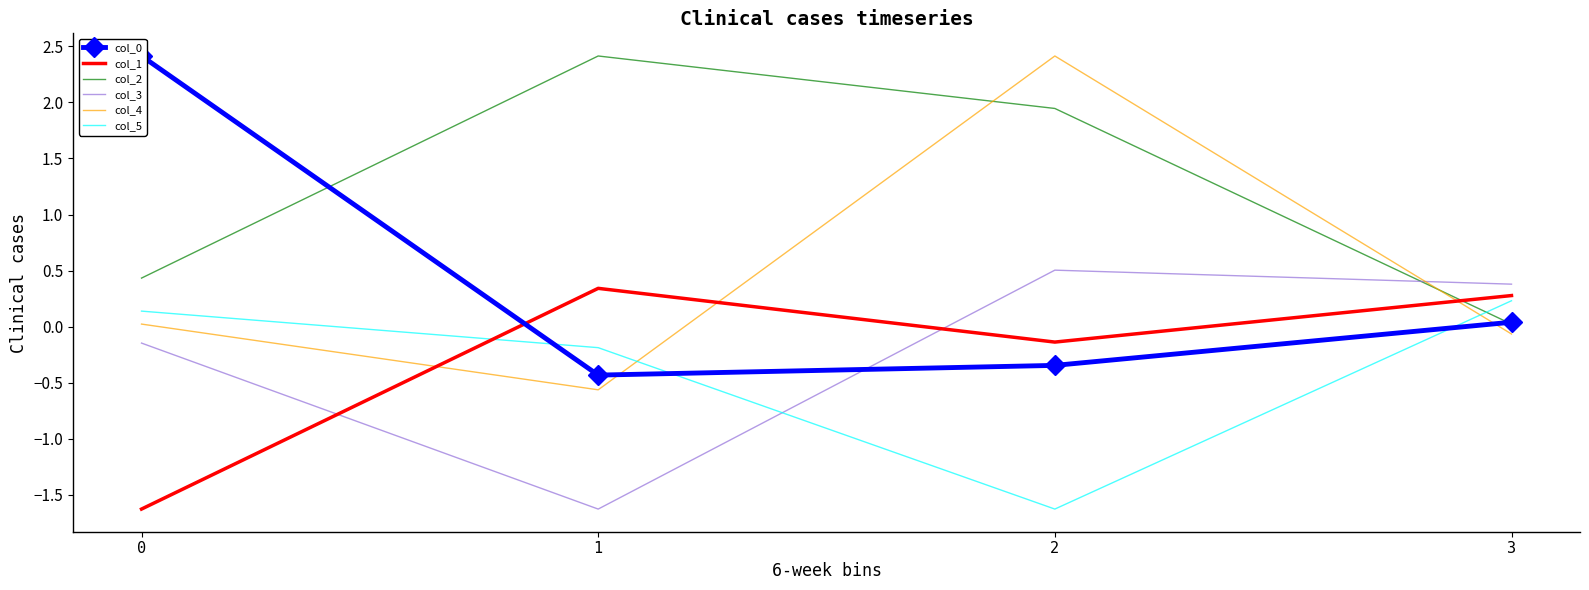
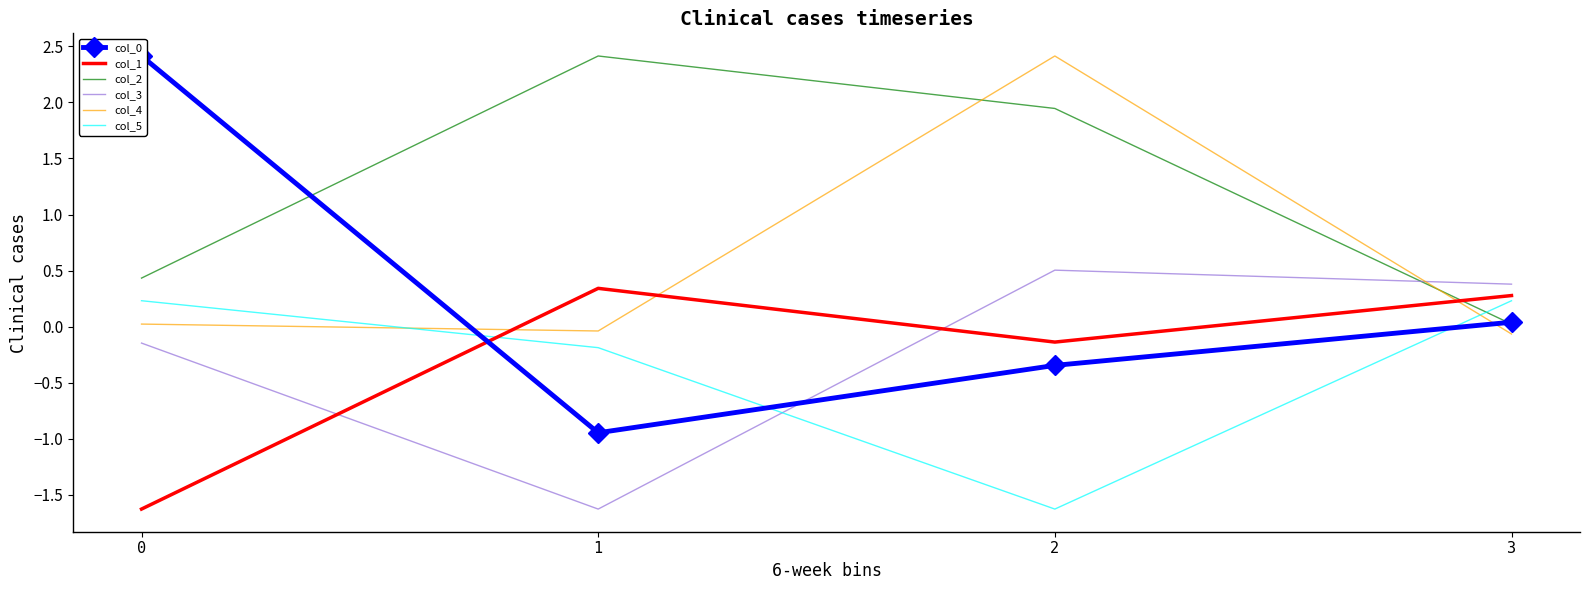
  {
    "col_0": {
-     "1": -0.43,
+     "1": -0.95,
      "2": -0.35
    },
    "col_1": {
      "0": -1.63,
      "1": 0.34,
      "2": -0.14,
      "3": 0.28
    },
    "col_2": {
      "0": 0.43,
      "1": 2.41,
      "2": 1.95
    },
    "col_3": {
      "0": -0.15,
      "1": -1.63,
      "2": 0.50,
      "3": 0.38
    },
    "col_4": {
      "0": 0.02,
-     "1": -0.56,
+     "1": -0.04,
      "2": 2.41,
      "3": -0.07
    },
    "col_5": {
-     "0": 0.14,
+     "0": 0.23,
      "1": -0.19,
      "2": -1.63,
      "3": 0.23
    }
  }
